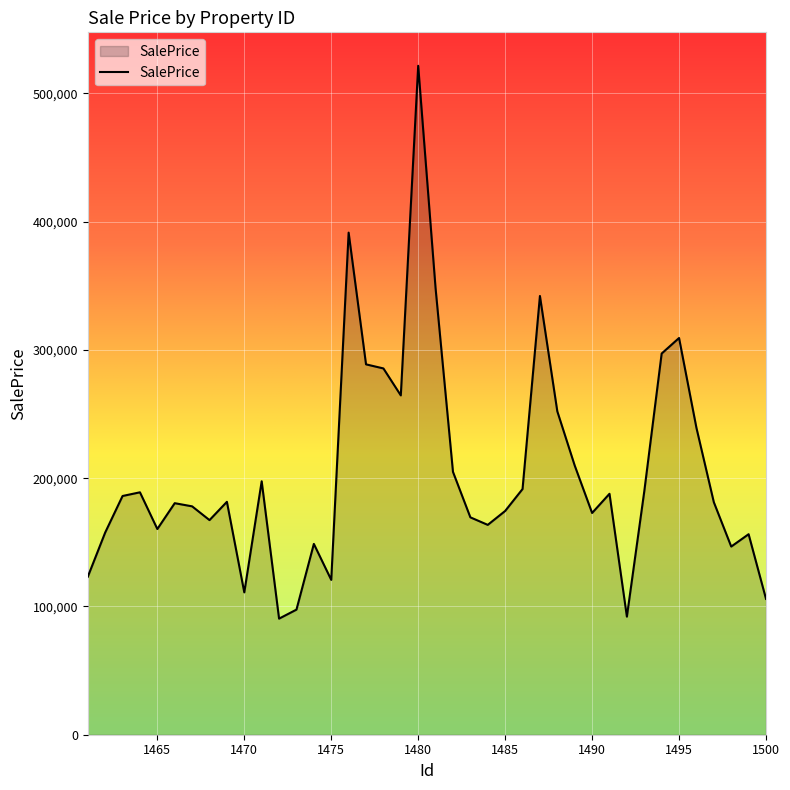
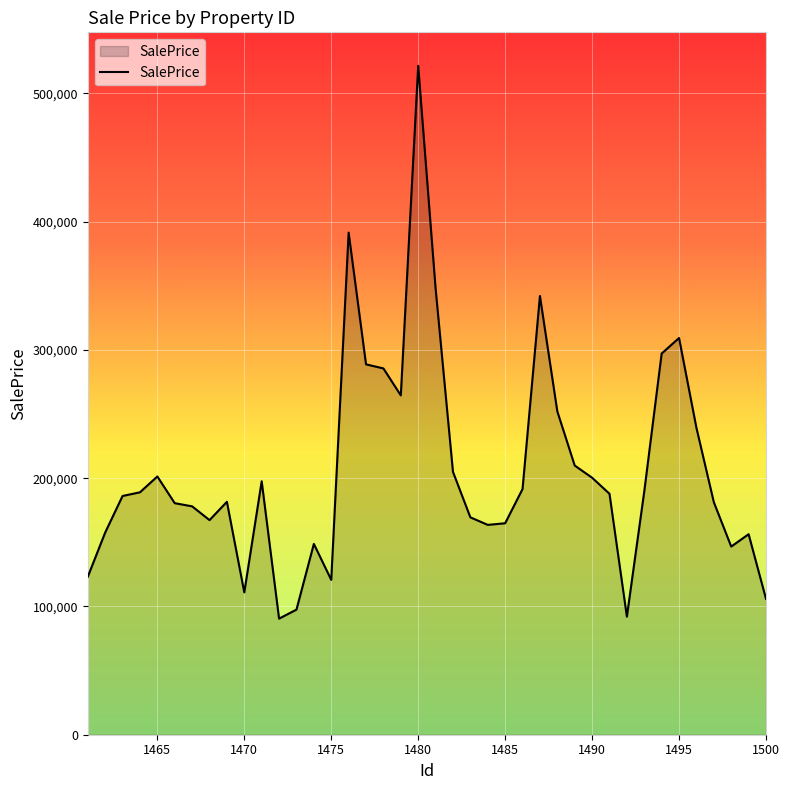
  {
-   "1465": "160,000",
+   "1465": "201,000",
    "1470": "111,000",
    "1475": "121,000",
    "1480": "522,000",
-   "1485": "174,000",
-   "1490": "173,000",
+   "1485": "165,000",
+   "1490": "200,000",
    "1495": "309,000",
    "1500": "106,000"
  }
